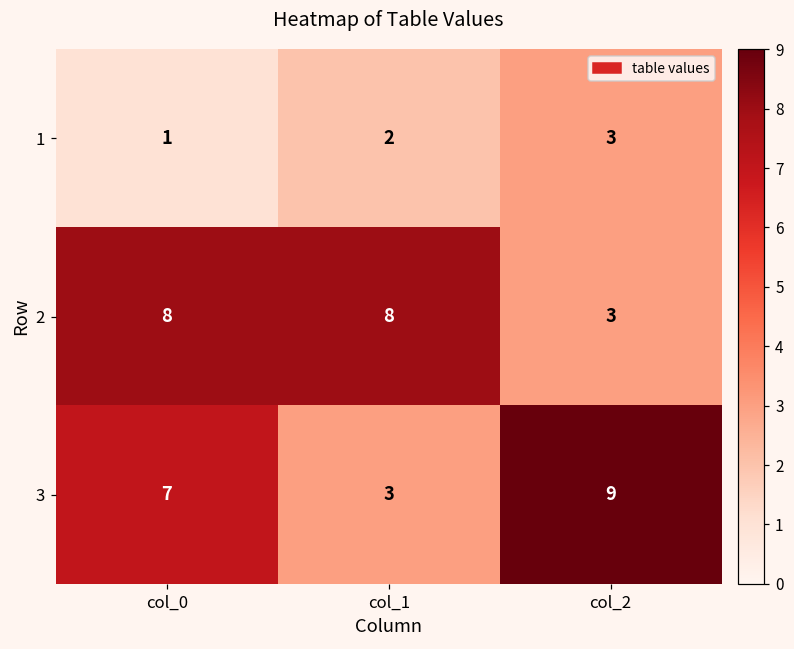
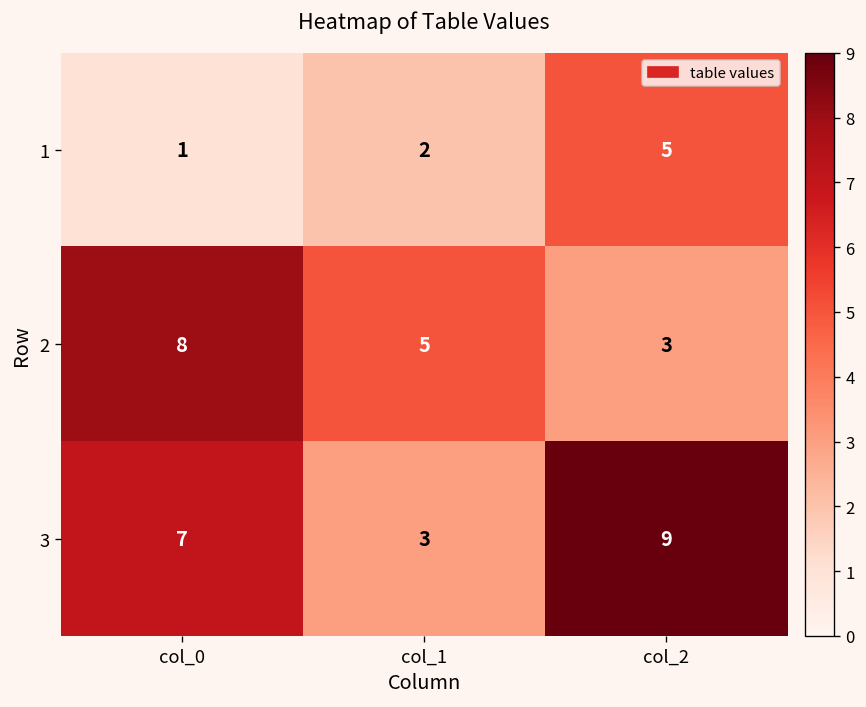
  {
    "1": {
      "col_0": 1,
      "col_1": 2,
-     "col_2": 3
+     "col_2": 5
    },
    "2": {
      "col_0": 8,
-     "col_1": 8,
+     "col_1": 5,
      "col_2": 3
    },
    "3": {
      "col_0": 7,
      "col_1": 3,
      "col_2": 9
    }
  }
